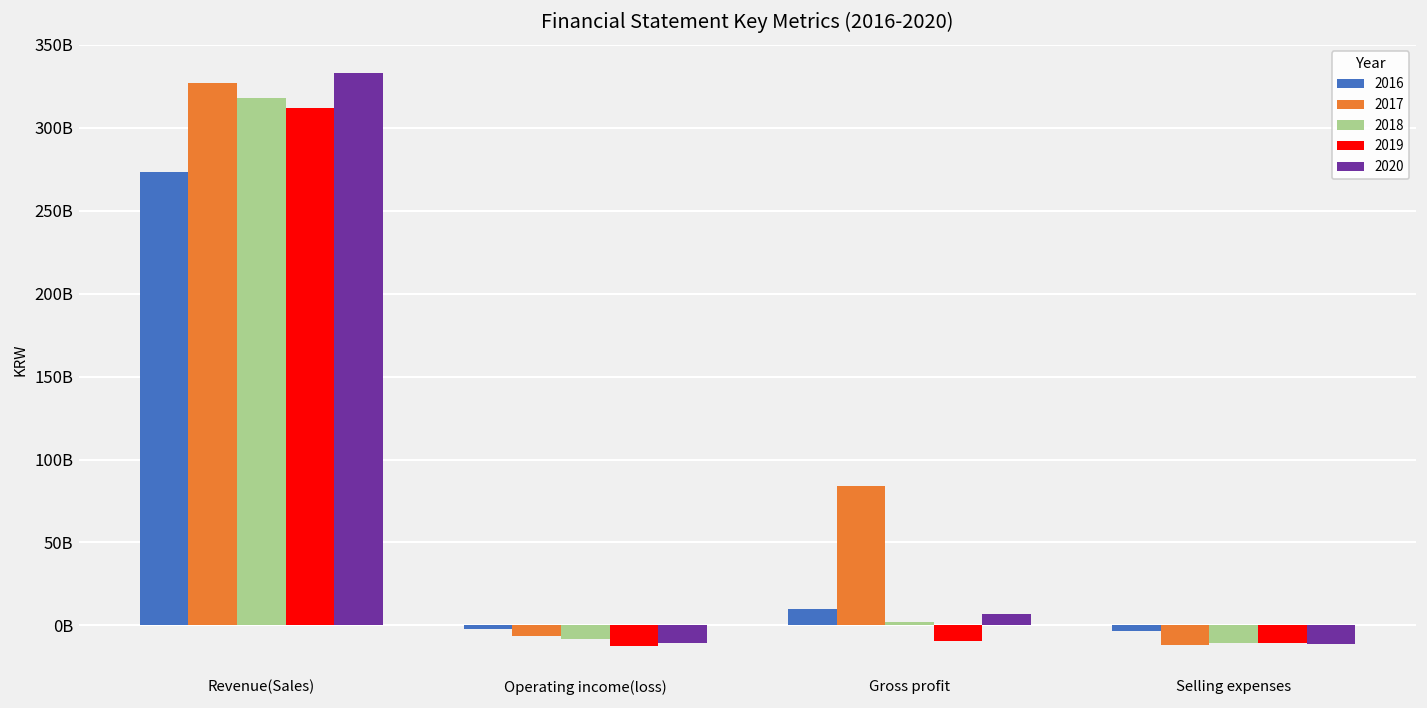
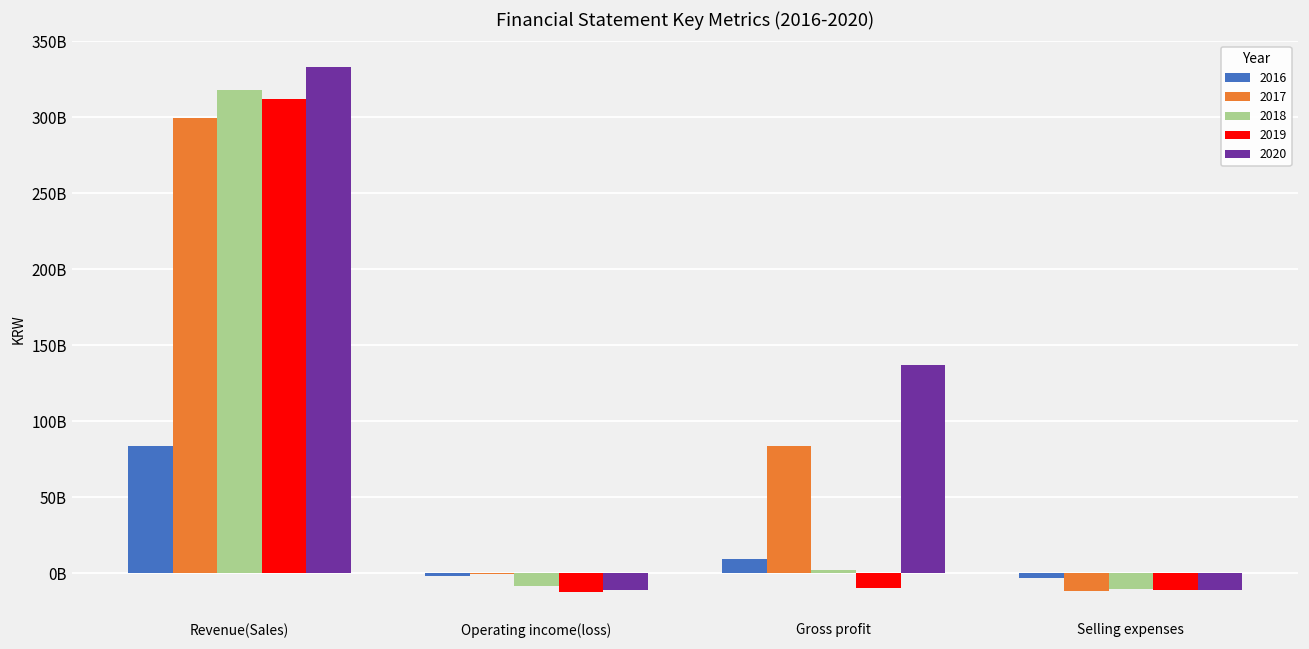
  {
    "2016": {
-     "Revenue(Sales)": 273000000000,
+     "Revenue(Sales)": 83000000000,
      "Operating income(loss)": -2000000000,
      "Gross profit": 10000000000,
      "Selling expenses": -3000000000
    },
    "2017": {
-     "Revenue(Sales)": 327000000000,
-     "Operating income(loss)": -6000000000,
+     "Revenue(Sales)": 299000000000,
+     "Operating income(loss)": 0,
      "Gross profit": 84000000000,
      "Selling expenses": -12000000000
    },
    "2018": {
      "Revenue(Sales)": 318000000000,
      "Operating income(loss)": -8000000000,
      "Gross profit": 2000000000,
      "Selling expenses": -11000000000
    },
    "2019": {
      "Revenue(Sales)": 312000000000,
      "Operating income(loss)": -12000000000,
      "Gross profit": -10000000000,
      "Selling expenses": -11000000000
    },
    "2020": {
      "Revenue(Sales)": 333000000000,
      "Operating income(loss)": -11000000000,
-     "Gross profit": 7000000000,
+     "Gross profit": 137000000000,
      "Selling expenses": -11000000000
    }
  }
